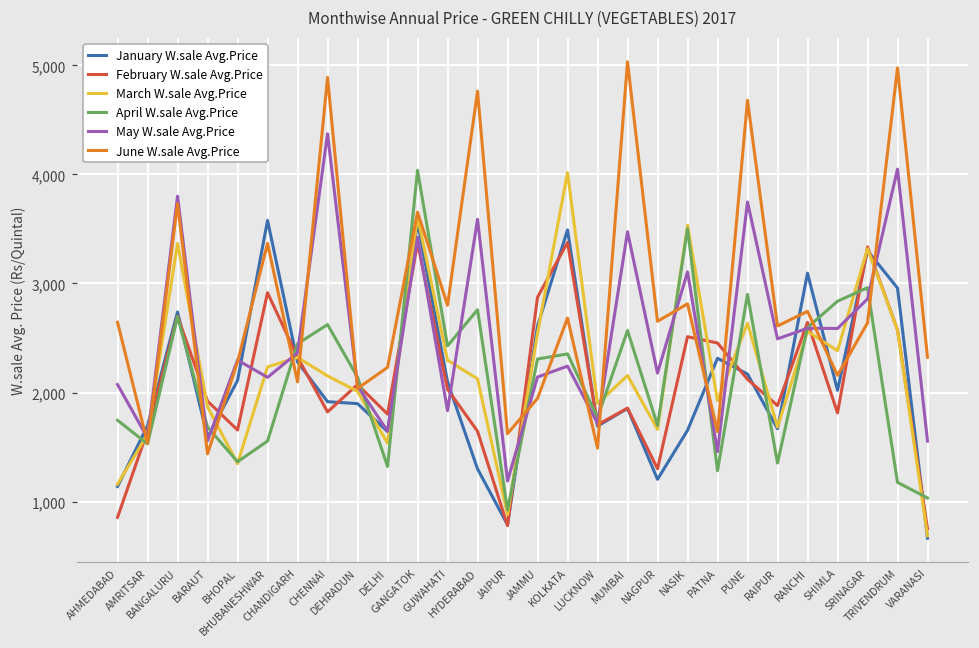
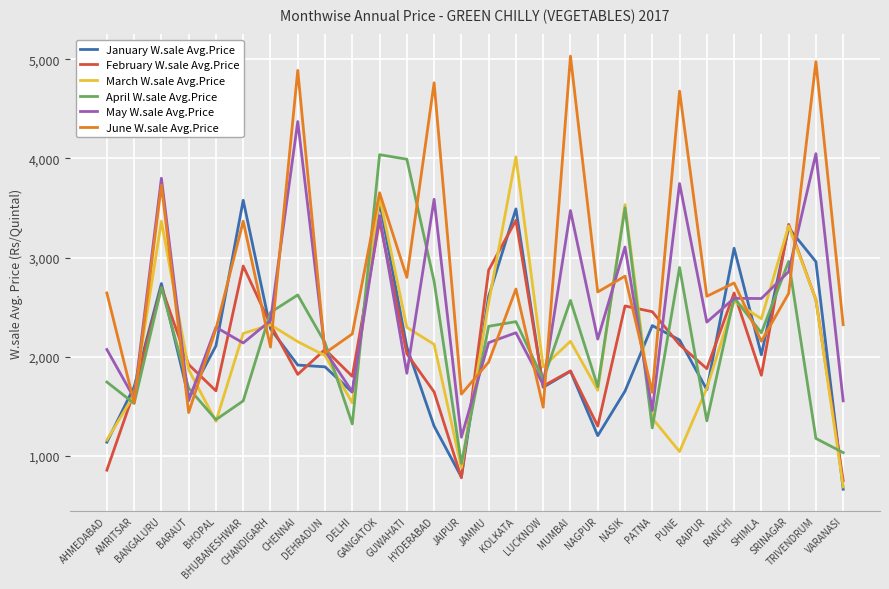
  {
    "January W.sale Avg.Price": {
      "AMRITSAR": "1,700",
      "BANGALURU": "2,700",
      "BARAUT": "1,600",
      "BHOPAL": "2,100",
      "BHUBANESHWAR": "3,600",
      "CHANDIGARH": "2,300",
      "CHENNAI": "1,900",
      "DEHRADUN": "1,900",
      "GANGATOK": "3,600",
      "GUWAHATI": "2,100",
      "HYDERABAD": "1,300",
      "JAMMU": "2,600",
      "KOLKATA": "3,500",
      "NAGPUR": "1,200",
      "NASIK": "1,700",
      "PATNA": "2,300",
      "PUNE": "2,200",
      "RANCHI": "3,100",
      "SHIMLA": "2,000",
      "TRIVENDRUM": "3,000"
    },
    "March W.sale Avg.Price": {
      "AMRITSAR": "1,600",
      "BANGALURU": "3,400",
      "BARAUT": "1,900",
      "BHUBANESHWAR": "2,200",
      "CHENNAI": "2,200",
      "DELHI": "1,500",
      "GANGATOK": "3,600",
      "GUWAHATI": "2,300",
      "HYDERABAD": "2,100",
      "JAIPUR": "900",
      "JAMMU": "2,500",
      "KOLKATA": "4,000",
      "LUCKNOW": "1,900",
      "MUMBAI": "2,200",
      "NAGPUR": "1,700",
      "NASIK": "3,500",
-     "PATNA": "1,900",
-     "PUNE": "2,600",
+     "PATNA": "1,400",
+     "PUNE": "1,000",
      "RANCHI": "2,600",
      "SHIMLA": "2,400"
    },
    "April W.sale Avg.Price": {
      "AHMEDABAD": "1,700",
      "BARAUT": "1,700",
      "BHUBANESHWAR": "1,600",
      "CHANDIGARH": "2,400",
      "CHENNAI": "2,600",
      "DEHRADUN": "2,100",
      "DELHI": "1,300",
      "GANGATOK": "4,000",
-     "GUWAHATI": "2,400",
+     "GUWAHATI": "4,000",
      "HYDERABAD": "2,800",
      "JAIPUR": "900",
      "JAMMU": "2,300",
      "KOLKATA": "2,400",
      "LUCKNOW": "1,800",
      "MUMBAI": "2,600",
      "NAGPUR": "1,700",
      "NASIK": "3,500",
      "PATNA": "1,300",
      "PUNE": "2,900",
      "RAIPUR": "1,400",
-     "SHIMLA": "2,800",
+     "SHIMLA": "2,200",
      "SRINAGAR": "3,000",
      "TRIVENDRUM": "1,200",
      "VARANASI": "1,000"
    },
    "May W.sale Avg.Price": {
      "AHMEDABAD": "2,100",
      "AMRITSAR": "1,600",
      "BANGALURU": "3,800",
      "BARAUT": "1,600",
      "BHUBANESHWAR": "2,100",
      "CHANDIGARH": "2,400",
      "CHENNAI": "4,400",
      "GANGATOK": "3,400",
      "GUWAHATI": "1,800",
      "HYDERABAD": "3,600",
      "JAIPUR": "1,200",
      "JAMMU": "2,100",
      "KOLKATA": "2,200",
      "MUMBAI": "3,500",
      "NAGPUR": "2,200",
      "NASIK": "3,100",
      "PATNA": "1,500",
      "PUNE": "3,700",
-     "RAIPUR": "2,500",
+     "RAIPUR": "2,300",
      "SHIMLA": "2,600",
      "SRINAGAR": "2,900",
      "TRIVENDRUM": "4,000",
      "VARANASI": "1,600"
    }
  }
